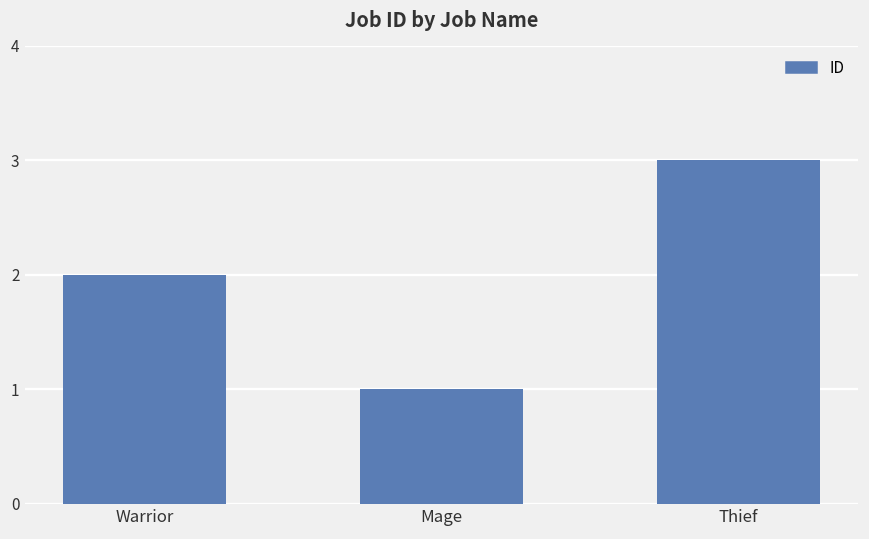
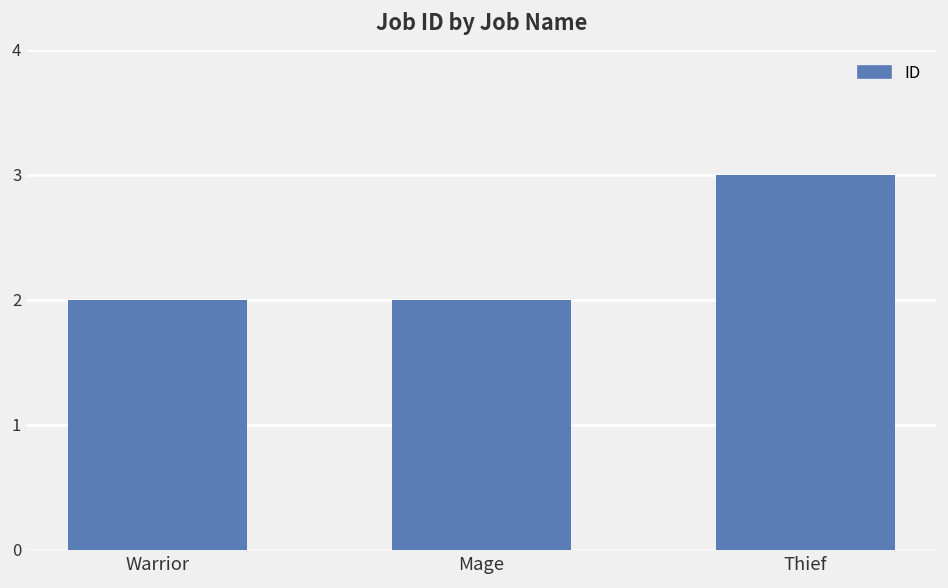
  {
    "Warrior": 2,
-   "Mage": 1,
+   "Mage": 2,
    "Thief": 3
  }
